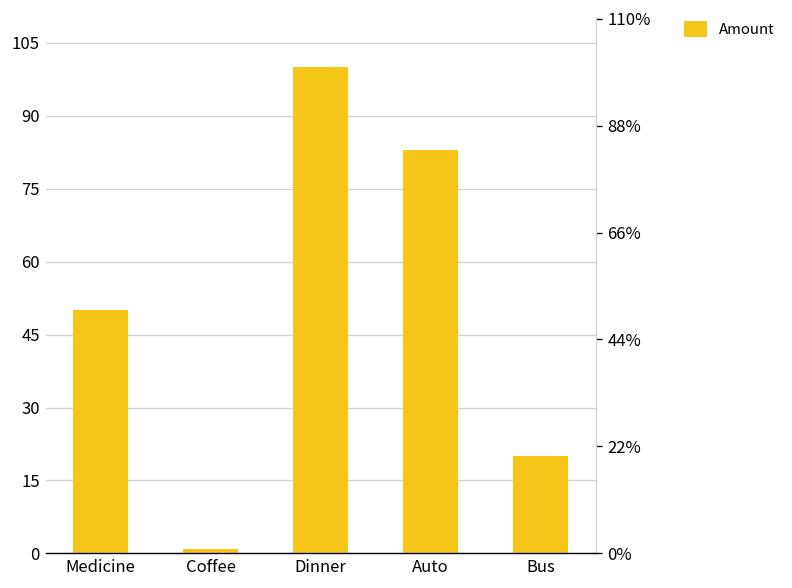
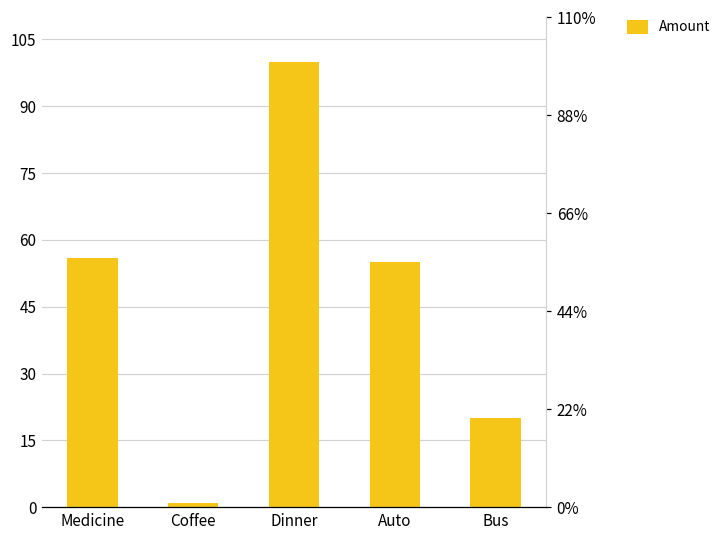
  {
-   "Medicine": 50,
+   "Medicine": 56,
    "Coffee": 1,
    "Dinner": 100,
-   "Auto": 83,
+   "Auto": 55,
    "Bus": 20
  }
